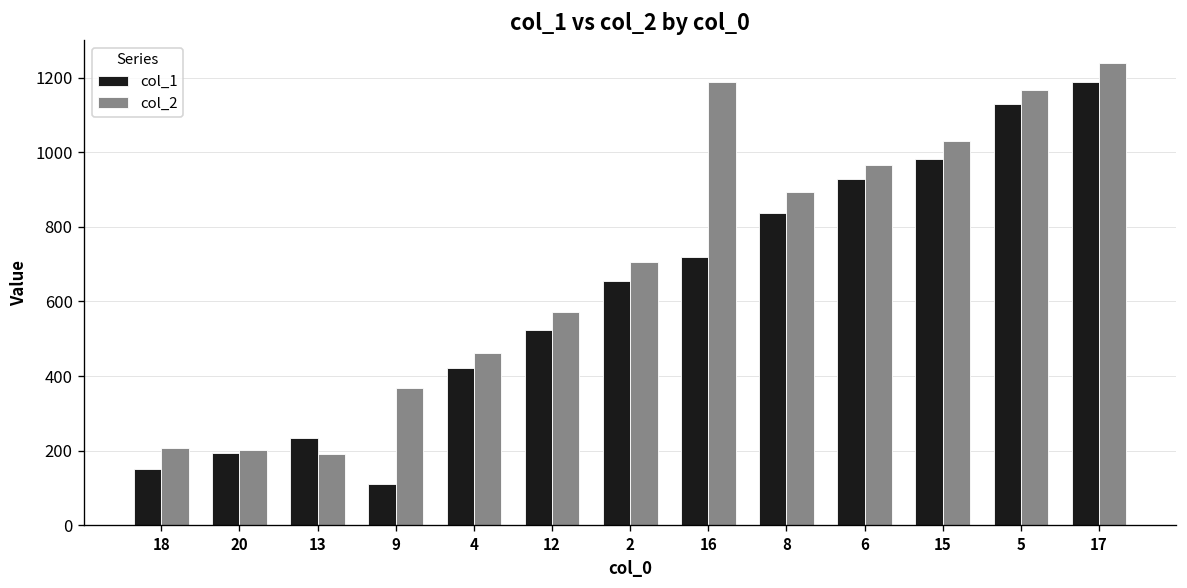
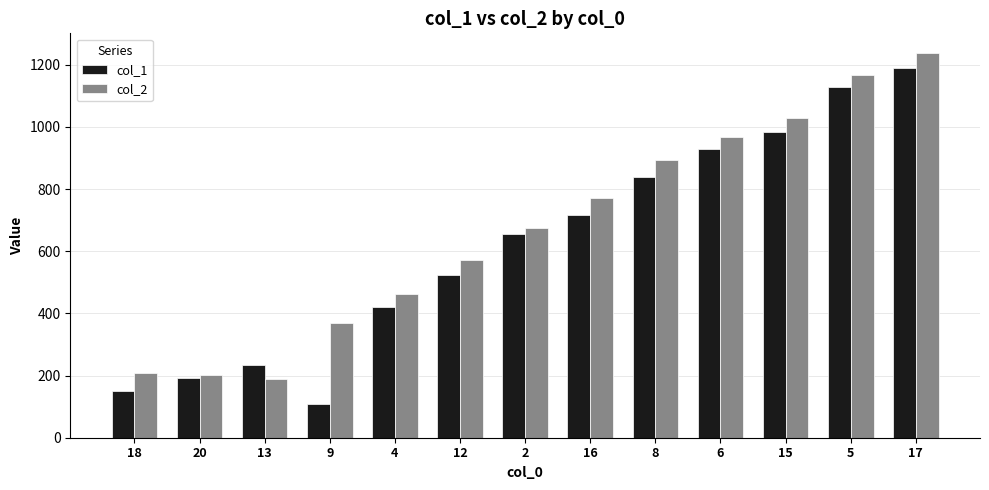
  {
    "col_1": {
      "18": 150,
      "20": 190,
      "13": 240,
      "9": 110,
      "4": 420,
      "12": 520,
      "2": 660,
      "16": 720,
      "8": 840,
      "6": 930,
      "15": 980,
      "5": 1130,
      "17": 1190
    },
    "col_2": {
      "18": 210,
      "20": 200,
      "13": 190,
      "9": 370,
      "4": 460,
      "12": 570,
-     "2": 710,
-     "16": 1190,
+     "2": 680,
+     "16": 770,
      "8": 890,
      "6": 970,
      "15": 1030,
      "5": 1170,
      "17": 1240
    }
  }
